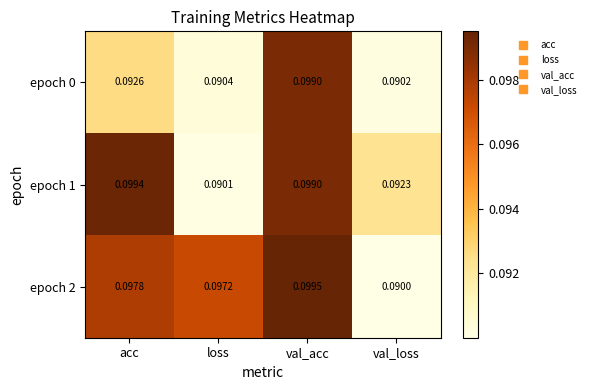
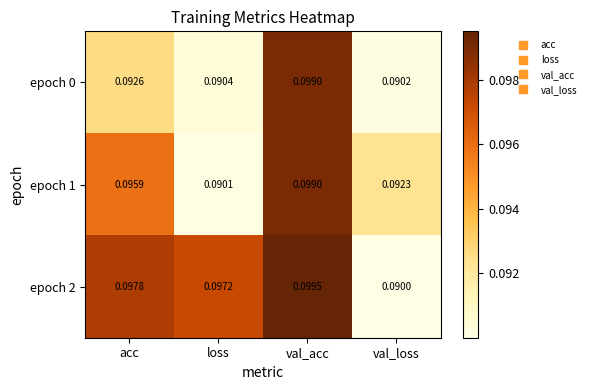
  {
    "epoch 0": {
      "acc": 0.0926,
      "loss": 0.0904,
      "val_acc": 0.0990,
      "val_loss": 0.0902
    },
    "epoch 1": {
-     "acc": 0.0994,
+     "acc": 0.0959,
      "loss": 0.0901,
      "val_acc": 0.0990,
      "val_loss": 0.0923
    },
    "epoch 2": {
      "acc": 0.0978,
      "loss": 0.0972,
      "val_acc": 0.0995,
      "val_loss": 0.0900
    }
  }
